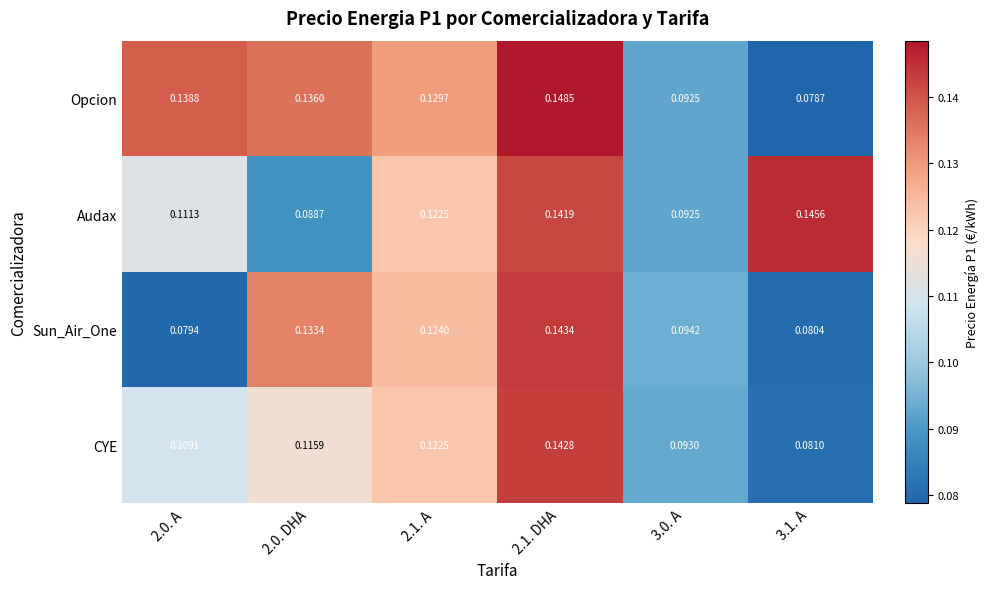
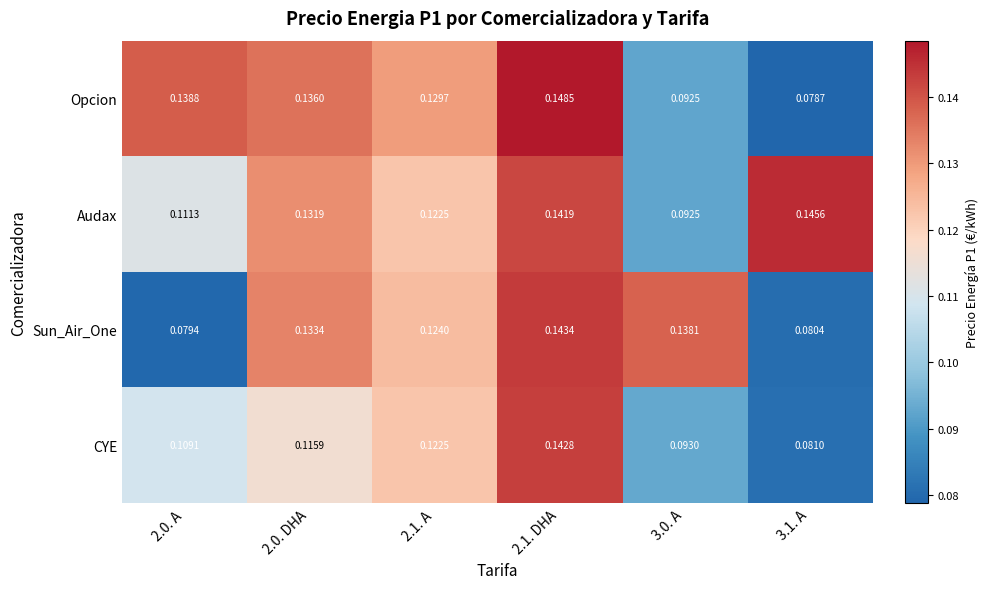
  {
    "Opcion": {
      "2.0. A": 0.1388,
      "2.0. DHA": 0.1360,
      "2.1. A": 0.1297,
      "2.1. DHA": 0.1485,
      "3.0. A": 0.0925,
      "3.1. A": 0.0787
    },
    "Audax": {
      "2.0. A": 0.1113,
-     "2.0. DHA": 0.0887,
+     "2.0. DHA": 0.1319,
      "2.1. A": 0.1225,
      "2.1. DHA": 0.1419,
      "3.0. A": 0.0925,
      "3.1. A": 0.1456
    },
    "Sun_Air_One": {
      "2.0. A": 0.0794,
      "2.0. DHA": 0.1334,
      "2.1. A": 0.1240,
      "2.1. DHA": 0.1434,
-     "3.0. A": 0.0942,
+     "3.0. A": 0.1381,
      "3.1. A": 0.0804
    },
    "CYE": {
      "2.0. DHA": 0.1159,
      "2.1. A": 0.1225,
      "2.1. DHA": 0.1428,
      "3.0. A": 0.0930,
      "3.1. A": 0.0810
    }
  }
